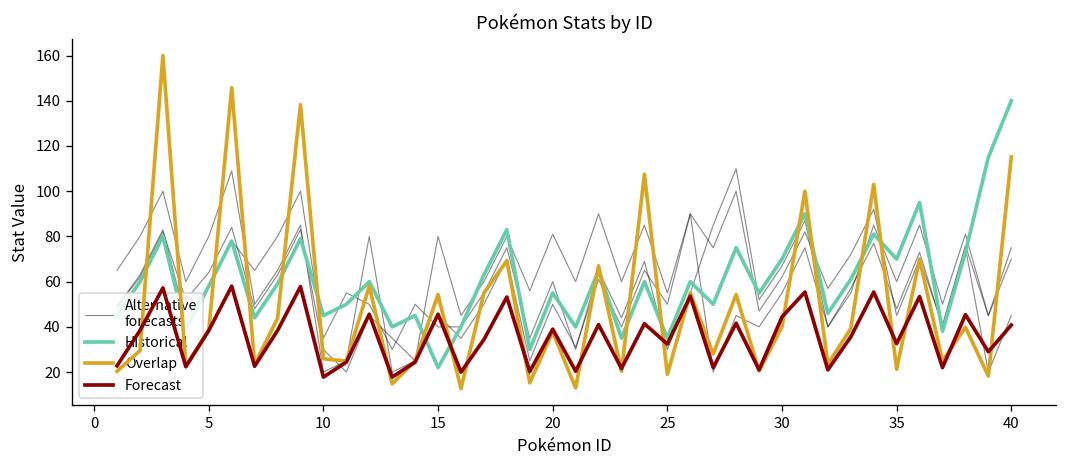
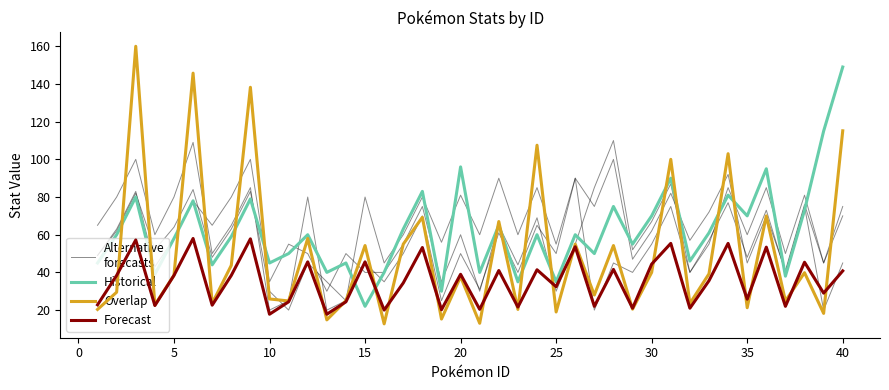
  {
    "Historical": {
      "10": 45,
      "15": 22,
-     "20": 55,
+     "20": 96,
      "25": 35,
      "30": 70,
      "35": 70,
-     "40": 140
+     "40": 149
    },
    "Overlap": {
      "10": 26,
      "15": 54,
      "25": 19,
      "30": 40,
      "35": 21,
      "40": 115
    },
    "Forecast": {
      "10": 18,
      "25": 32,
      "30": 44,
-     "35": 33,
+     "35": 26,
      "40": 41
    }
  }
